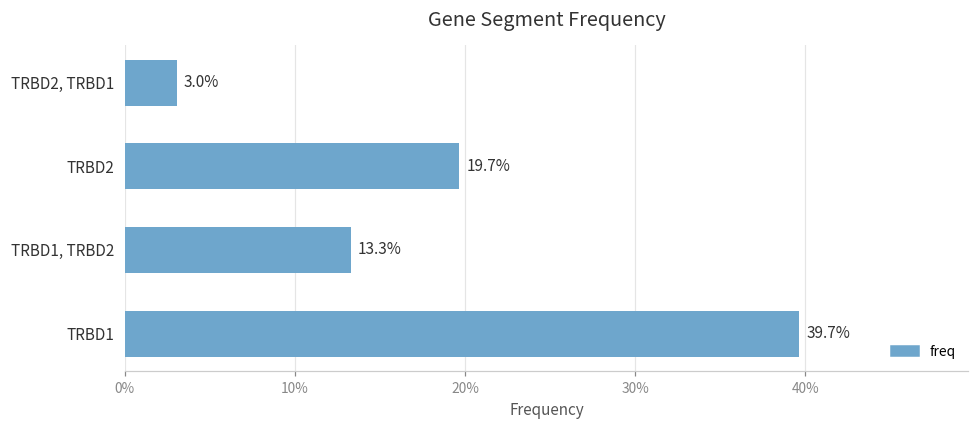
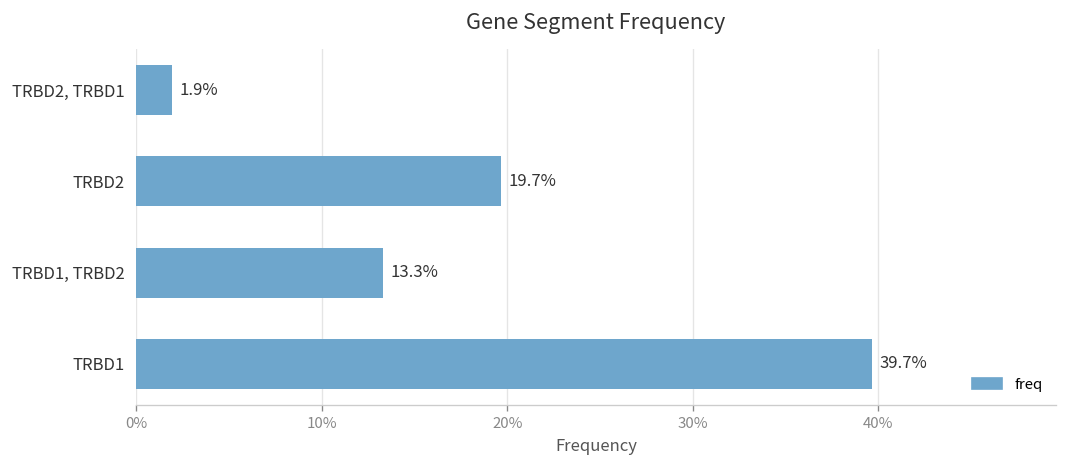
  {
-   "TRBD2, TRBD1": "3.0%",
+   "TRBD2, TRBD1": "1.9%",
    "TRBD2": "19.7%",
    "TRBD1, TRBD2": "13.3%",
    "TRBD1": "39.7%"
  }
